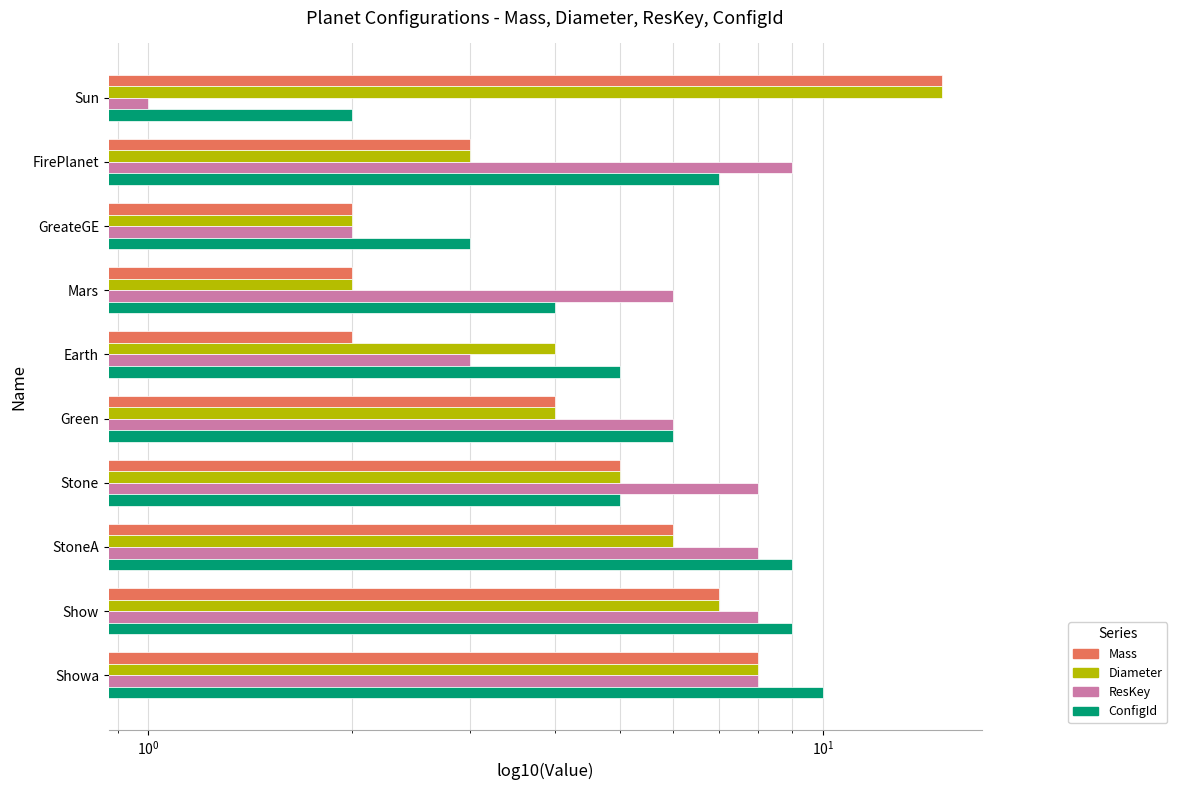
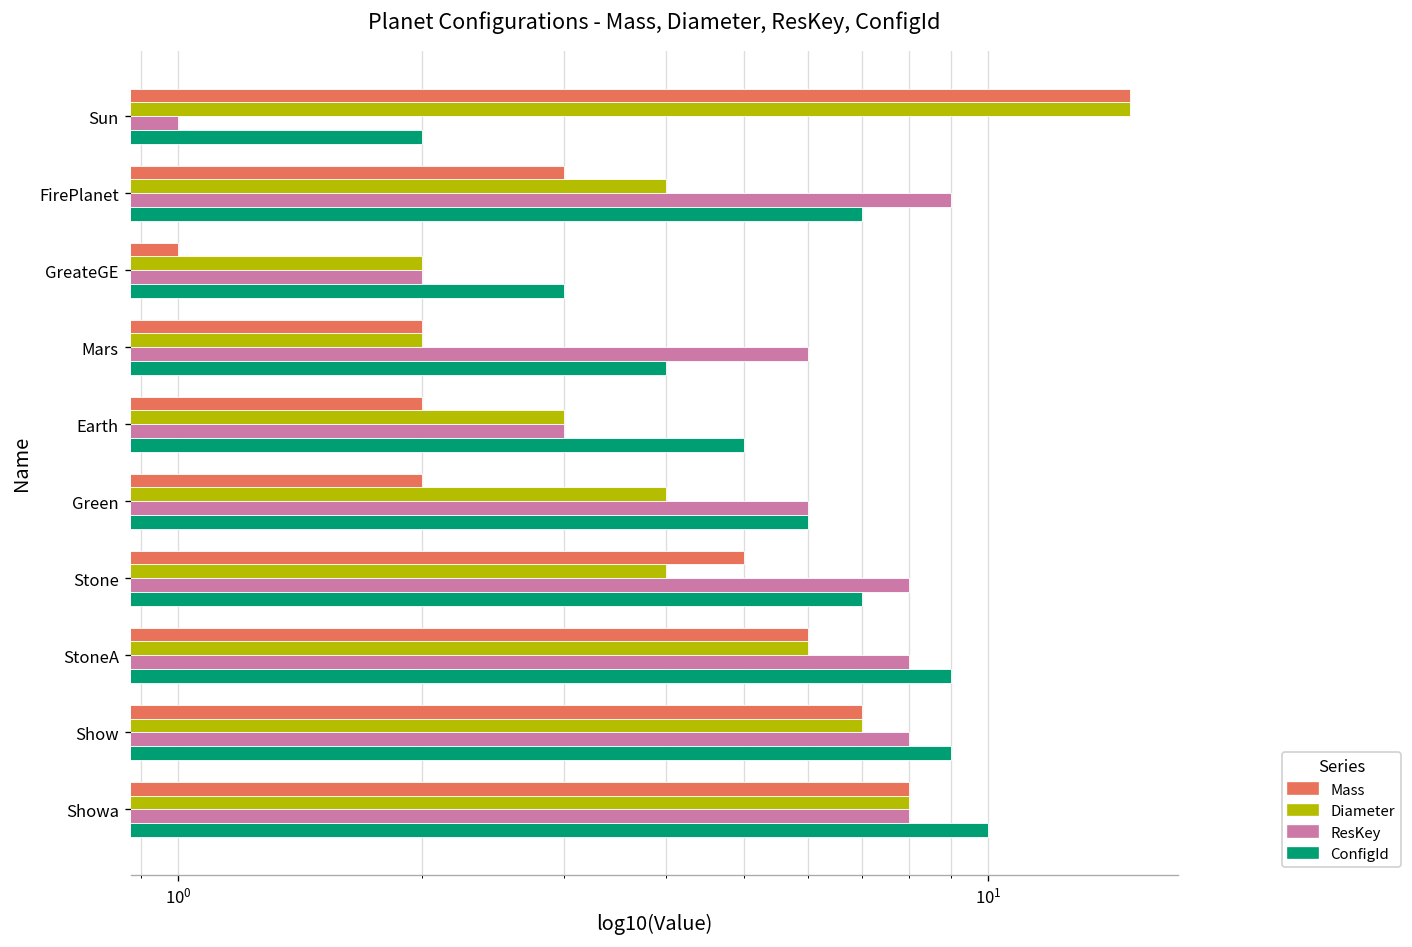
  {
    "Mass": {
      "Sun": 15,
      "FirePlanet": 3,
-     "GreateGE": 2,
+     "GreateGE": 1,
      "Mars": 2,
      "Earth": 2,
-     "Green": 4,
+     "Green": 2,
      "Stone": 5,
      "StoneA": 6,
      "Show": 7,
      "Showa": 8
    },
    "Diameter": {
      "Sun": 15,
-     "FirePlanet": 3,
+     "FirePlanet": 4,
      "GreateGE": 2,
      "Mars": 2,
-     "Earth": 4,
+     "Earth": 3,
      "Green": 4,
-     "Stone": 5,
+     "Stone": 4,
      "StoneA": 6,
      "Show": 7,
      "Showa": 8
    },
    "ResKey": {
      "Sun": 1,
      "FirePlanet": 9,
      "GreateGE": 2,
      "Mars": 6,
      "Earth": 3,
      "Green": 6,
      "Stone": 8,
      "StoneA": 8,
      "Show": 8,
      "Showa": 8
    },
    "ConfigId": {
      "Sun": 2,
      "FirePlanet": 7,
      "GreateGE": 3,
      "Mars": 4,
      "Earth": 5,
      "Green": 6,
-     "Stone": 5,
+     "Stone": 7,
      "StoneA": 9,
      "Show": 9,
      "Showa": 10
    }
  }
